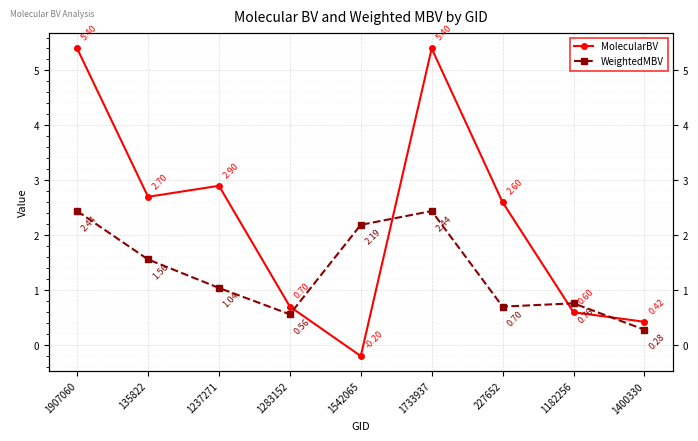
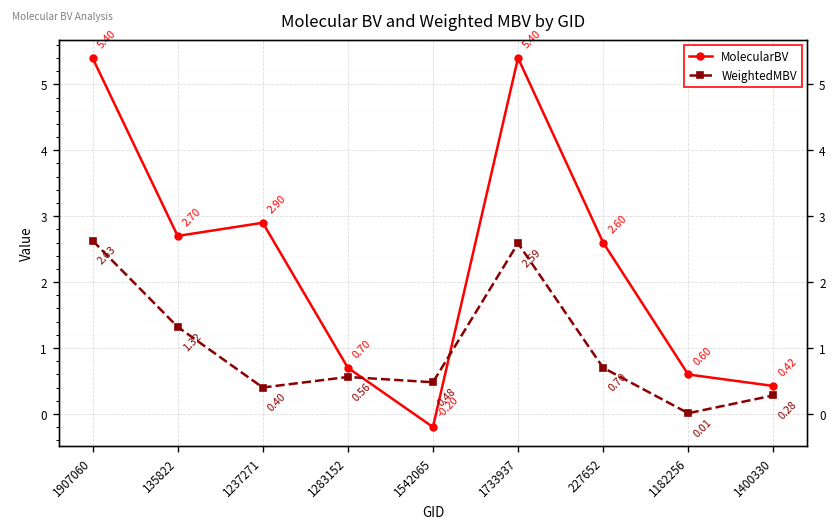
  {
    "MolecularBV": {
      "1907060": 5.40,
      "135822": 2.70,
      "1237271": 2.90,
      "1283152": 0.70,
      "1542065": -0.20,
      "1733937": 5.40,
      "227652": 2.60,
      "1182256": 0.60,
      "1400330": 0.42
    },
    "WeightedMBV": {
-     "1907060": 2.44,
-     "135822": 1.56,
-     "1237271": 1.04,
+     "1907060": 2.63,
+     "135822": 1.32,
+     "1237271": 0.40,
      "1283152": 0.56,
-     "1542065": 2.19,
-     "1733937": 2.44,
+     "1542065": 0.48,
+     "1733937": 2.59,
      "227652": 0.70,
-     "1182256": 0.76,
+     "1182256": 0.01,
      "1400330": 0.28
    }
  }
